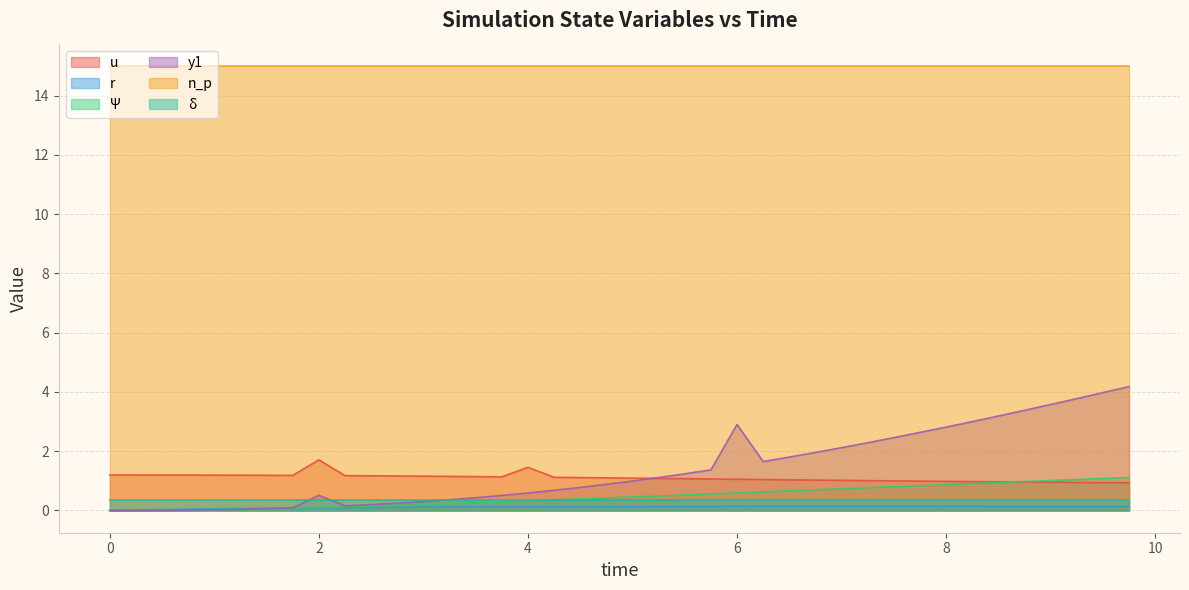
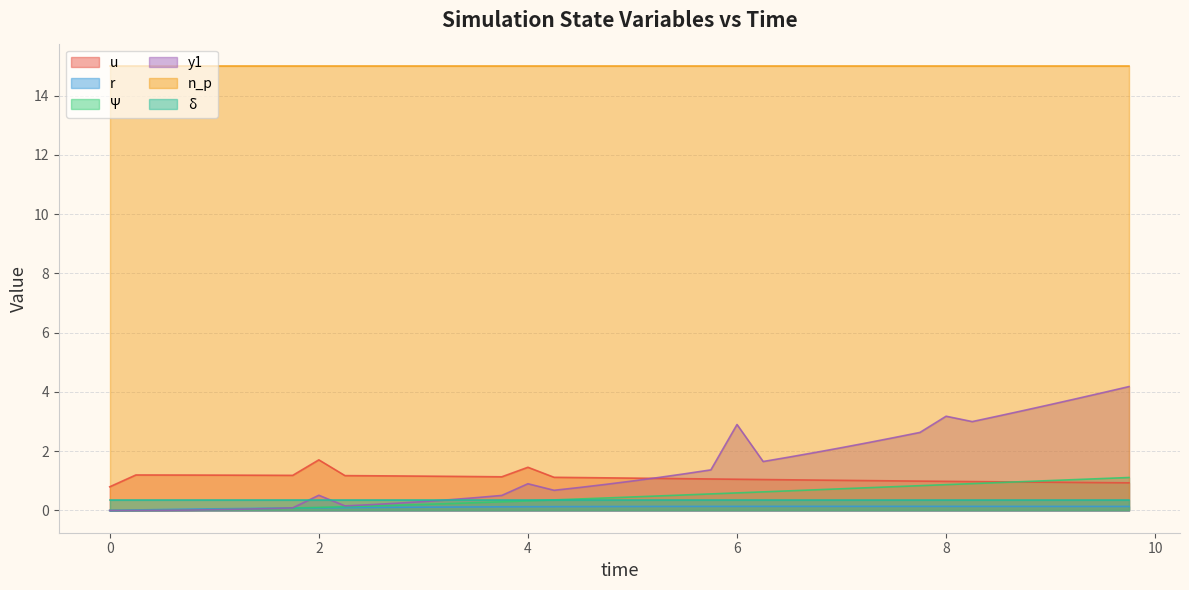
  {
    "u": {
-     "0": 1.2,
+     "0": 0.8,
      "2": 1.7,
      "4": 1.5,
      "6": 1.1,
      "8": 1.0
    },
    "y1": {
      "2": 0.5,
-     "4": 0.6,
+     "4": 0.9,
      "6": 2.9,
-     "8": 2.8
+     "8": 3.2
    },
    "n_p": {
      "2": 15.0,
      "4": 15.0,
      "6": 15.0,
      "8": 15.0
    }
  }
